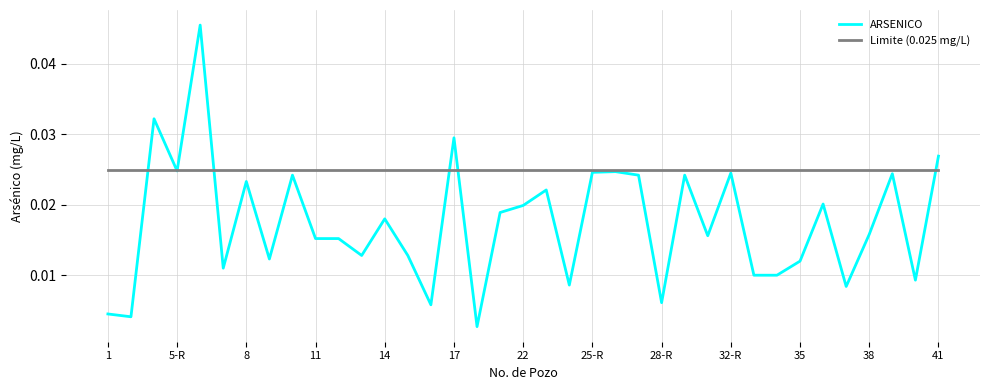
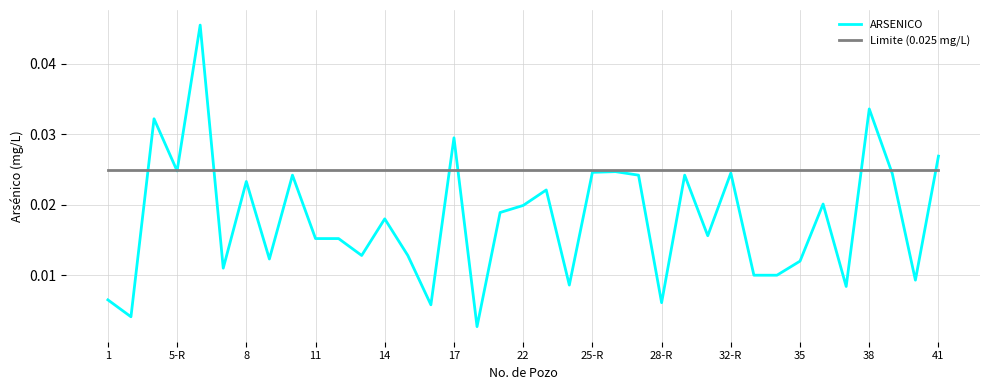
  {
    "ARSENICO": {
-     "1": 0.005,
+     "1": 0.007,
      "8": 0.023,
      "11": 0.015,
      "14": 0.018,
      "17": 0.030,
      "22": 0.020,
      "25-R": 0.025,
      "28-R": 0.006,
      "32-R": 0.025,
      "35": 0.012,
-     "38": 0.016,
+     "38": 0.034,
      "41": 0.027
    },
    "Limite (0.025 mg/L)": {
      "1": 0.025,
      "8": 0.025,
      "11": 0.025,
      "14": 0.025,
      "17": 0.025,
      "22": 0.025,
      "25-R": 0.025,
      "28-R": 0.025,
      "32-R": 0.025,
      "35": 0.025,
      "38": 0.025,
      "41": 0.025
    }
  }
